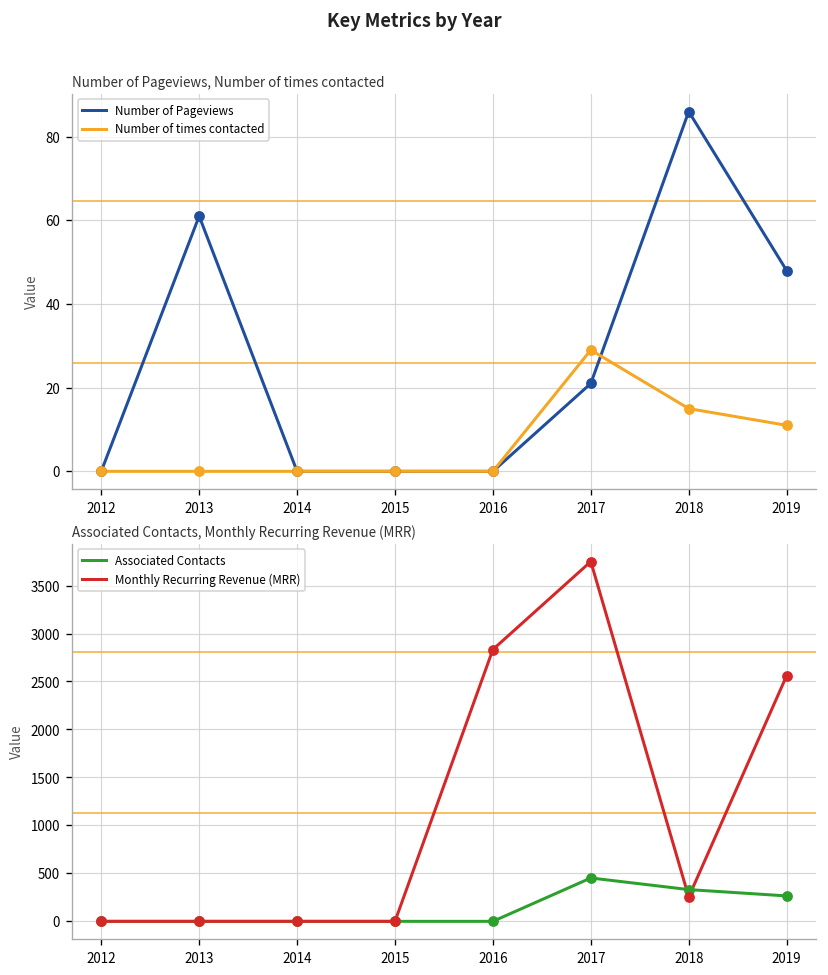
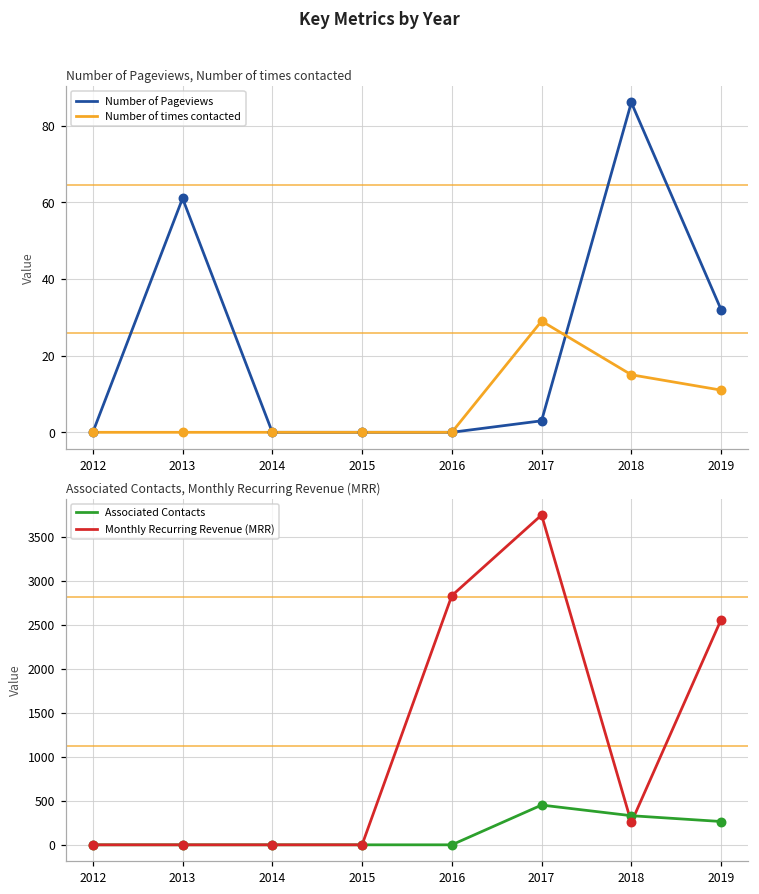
  {
    "Number of Pageviews, Number of times contacted": {
      "Number of Pageviews": {
        "2013": 61,
-       "2017": 21,
+       "2017": 3,
        "2018": 86,
-       "2019": 48
+       "2019": 32
      },
      "Number of times contacted": {
        "2013": 0,
        "2017": 29,
        "2018": 15,
        "2019": 11
      }
    },
    "Associated Contacts, Monthly Recurring Revenue (MRR)": {
      "Associated Contacts": {
        "2016": 0,
        "2017": 500,
        "2018": 300,
        "2019": 300
      },
      "Monthly Recurring Revenue (MRR)": {
        "2016": 2800,
        "2017": 3800,
        "2018": 300,
        "2019": 2600
      }
    }
  }
